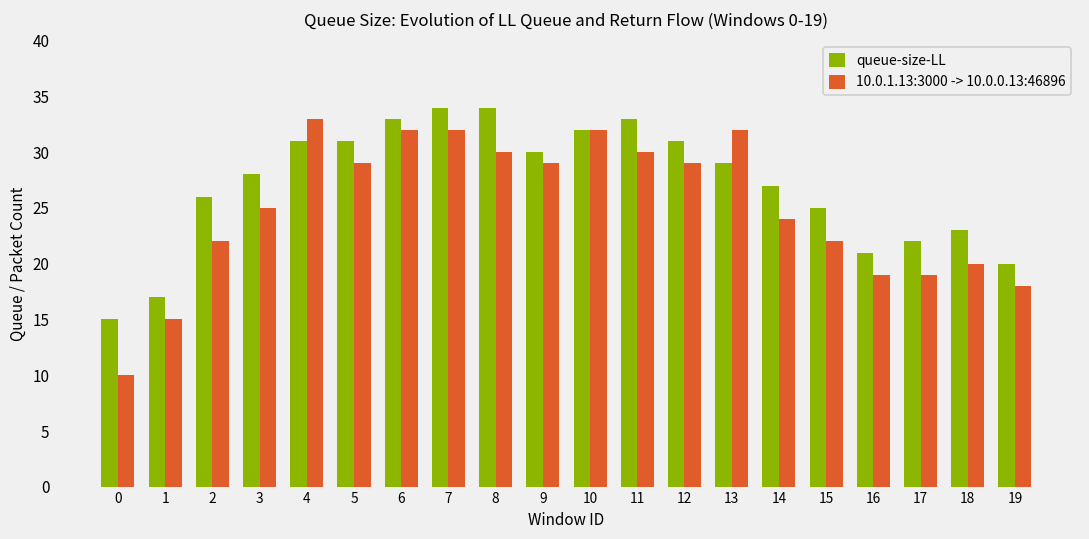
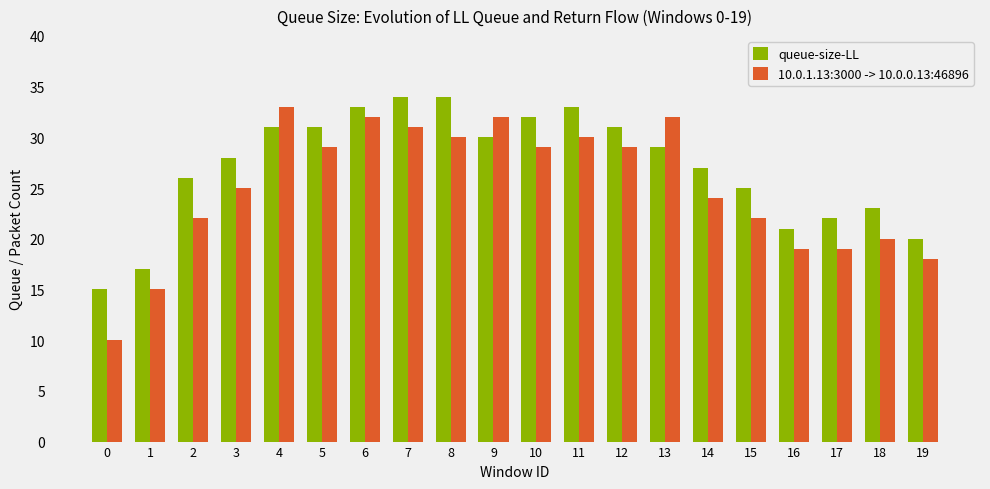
  {
    "queue-size-LL": {
      "0": 15,
      "1": 17,
      "2": 26,
      "3": 28,
      "4": 31,
      "5": 31,
      "6": 33,
      "7": 34,
      "8": 34,
      "9": 30,
      "10": 32,
      "11": 33,
      "12": 31,
      "13": 29,
      "14": 27,
      "15": 25,
      "16": 21,
      "17": 22,
      "18": 23,
      "19": 20
    },
    "10.0.1.13:3000 -> 10.0.0.13:46896": {
      "0": 10,
      "1": 15,
      "2": 22,
      "3": 25,
      "4": 33,
      "5": 29,
      "6": 32,
-     "7": 32,
+     "7": 31,
      "8": 30,
-     "9": 29,
-     "10": 32,
+     "9": 32,
+     "10": 29,
      "11": 30,
      "12": 29,
      "13": 32,
      "14": 24,
      "15": 22,
      "16": 19,
      "17": 19,
      "18": 20,
      "19": 18
    }
  }
